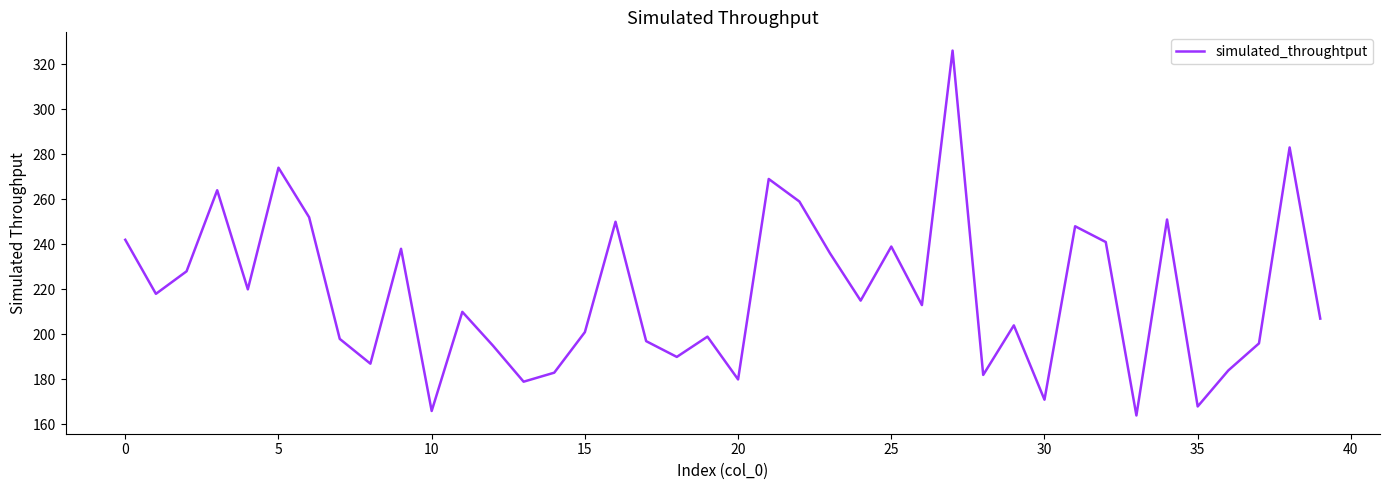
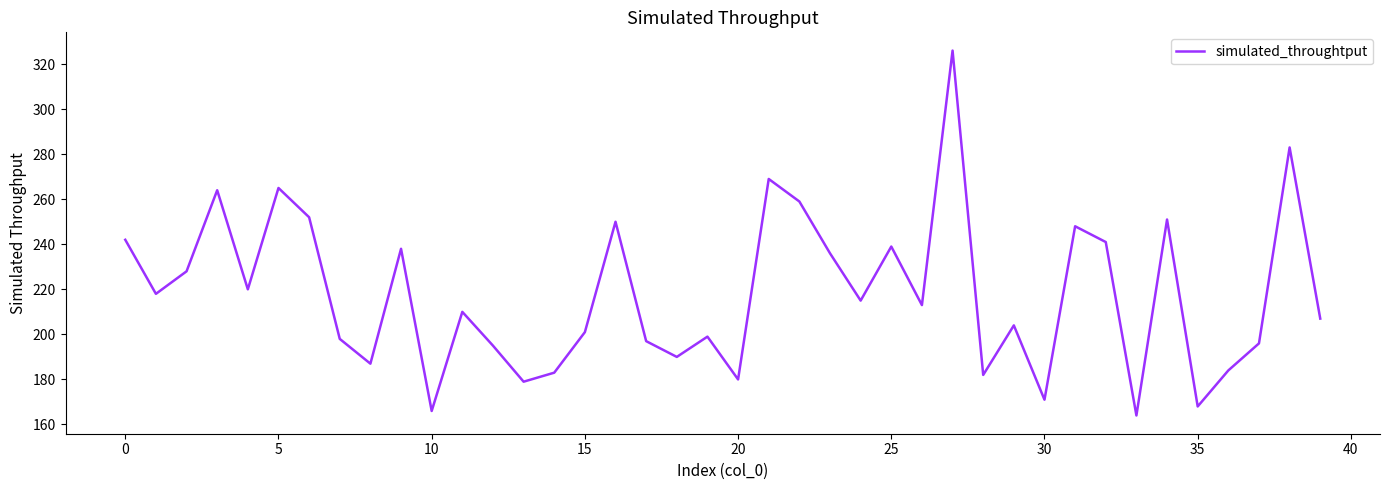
  {
    "0": 242,
-   "5": 274,
+   "5": 265,
    "10": 166,
    "15": 201,
    "20": 180,
    "25": 239,
    "30": 171,
    "35": 168
  }
